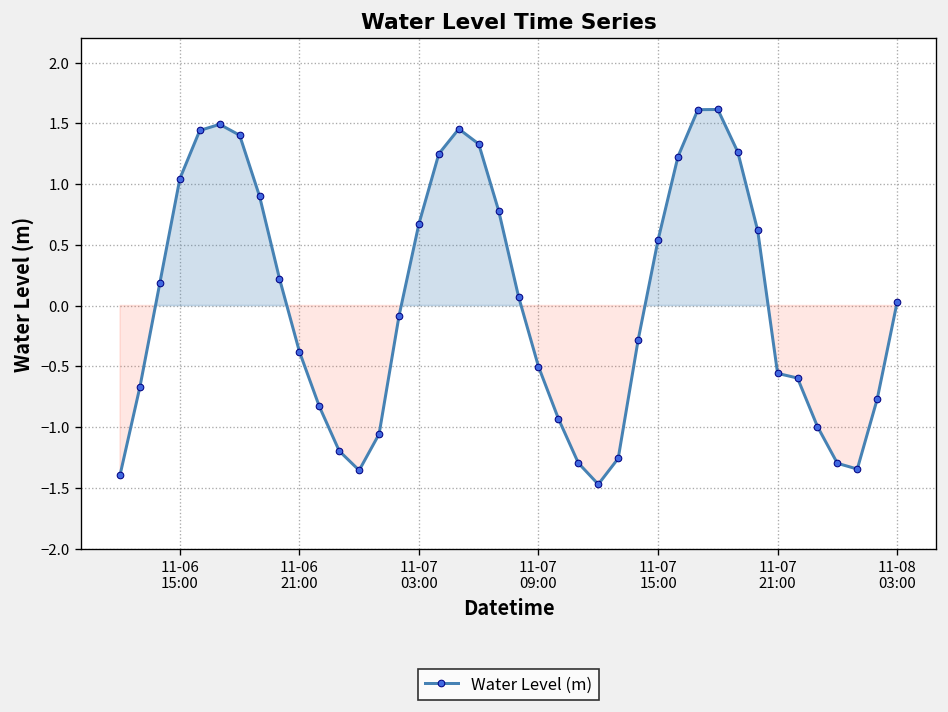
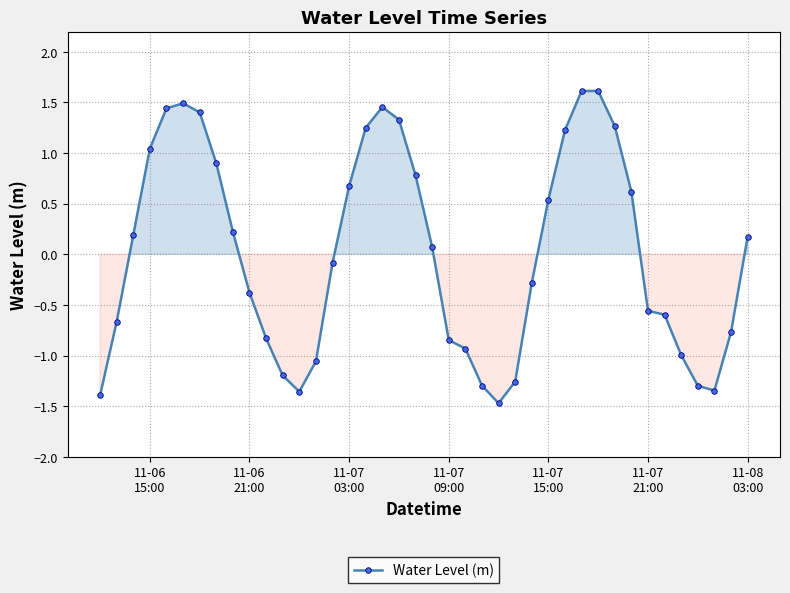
  {
    "11-06 15:00": 1.04,
    "11-06 21:00": -0.38,
    "11-07 03:00": 0.67,
-   "11-07 09:00": -0.50,
+   "11-07 09:00": -0.85,
    "11-07 15:00": 0.54,
    "11-07 21:00": -0.56,
-   "11-08 03:00": 0.03
+   "11-08 03:00": 0.17
  }
